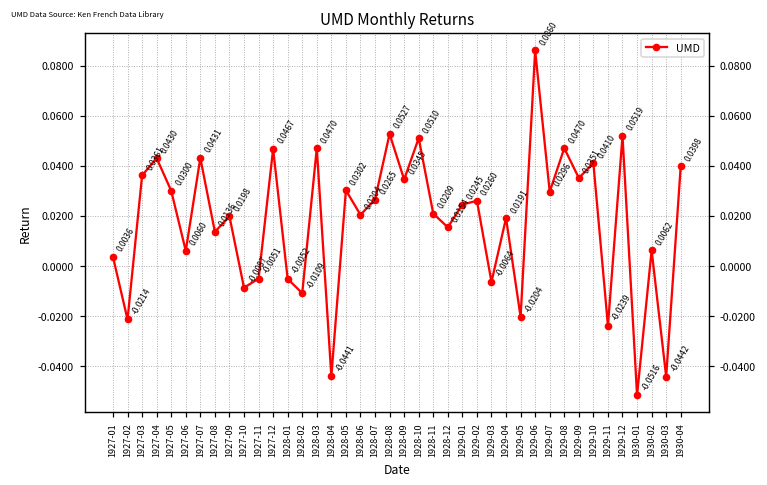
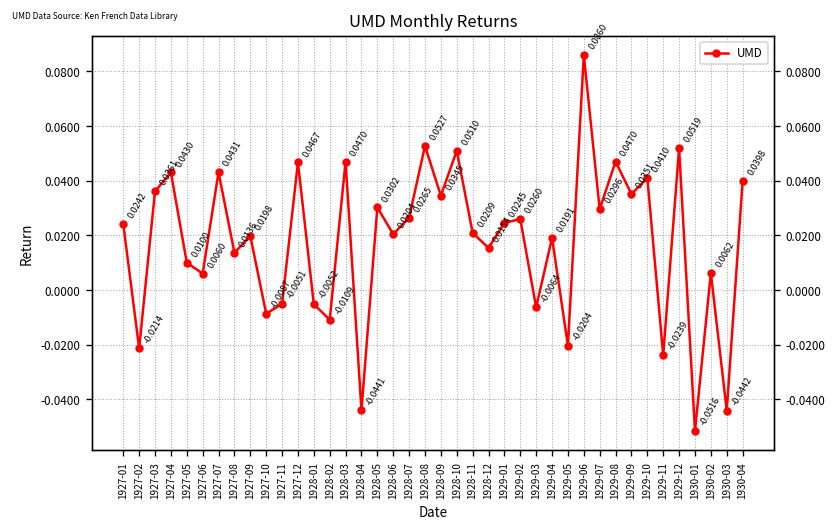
  {
-   "1927-01": 0.0036,
+   "1927-01": 0.0242,
    "1927-02": -0.0214,
    "1927-04": 0.0430,
-   "1927-05": 0.0300,
+   "1927-05": 0.0100,
    "1927-06": 0.0060,
    "1927-07": 0.0431,
    "1927-09": 0.0198,
    "1927-12": 0.0467,
    "1928-03": 0.0470,
    "1928-04": -0.0441,
    "1928-05": 0.0302,
    "1928-07": 0.0265,
    "1928-08": 0.0527,
    "1928-09": 0.0345,
    "1928-10": 0.0510,
    "1928-11": 0.0209,
    "1929-03": -0.0064,
    "1929-04": 0.0191,
    "1929-05": -0.0204,
    "1929-06": 0.0860,
    "1929-07": 0.0296,
    "1929-08": 0.0470,
    "1929-10": 0.0410,
    "1929-11": -0.0239,
    "1929-12": 0.0519,
    "1930-01": -0.0516,
    "1930-02": 0.0062,
    "1930-03": -0.0442,
    "1930-04": 0.0398
  }
